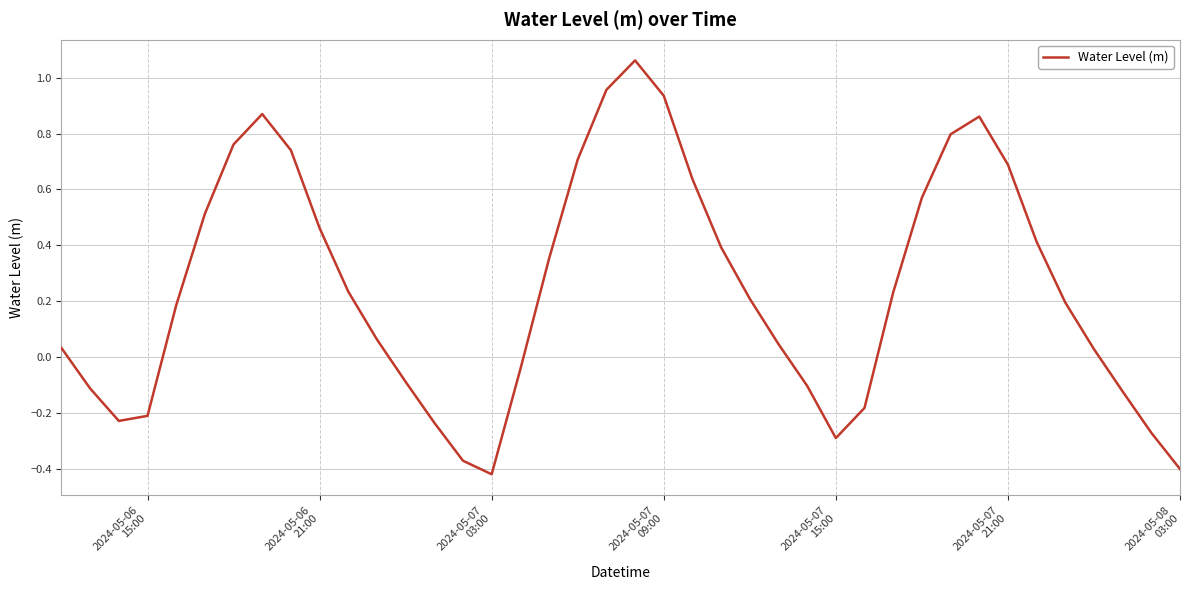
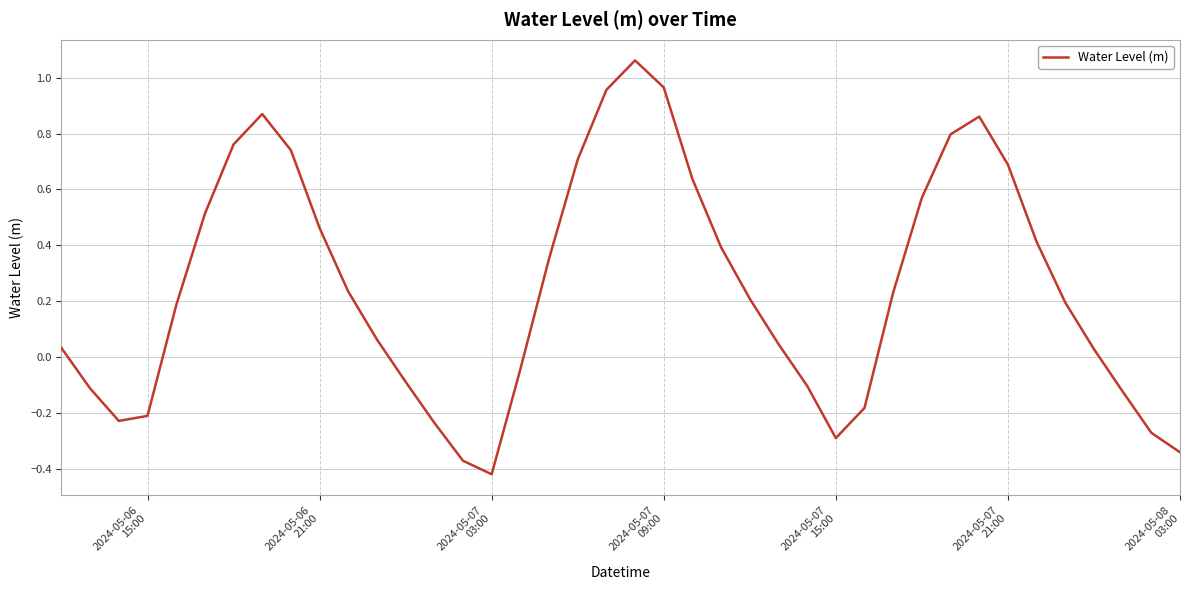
  {
    "2024-05-06 15:00": -0.21,
    "2024-05-06 21:00": 0.46,
    "2024-05-07 03:00": -0.42,
-   "2024-05-07 09:00": 0.94,
+   "2024-05-07 09:00": 0.97,
    "2024-05-07 15:00": -0.29,
    "2024-05-07 21:00": 0.69,
-   "2024-05-08 03:00": -0.40
+   "2024-05-08 03:00": -0.34
  }
